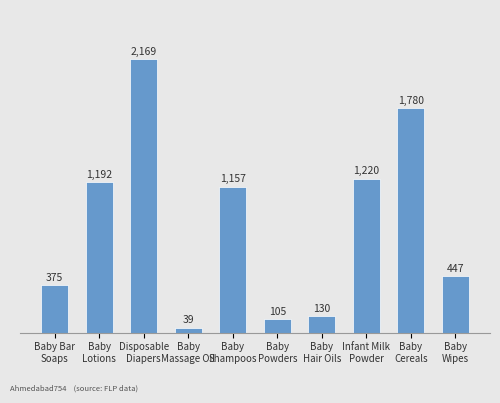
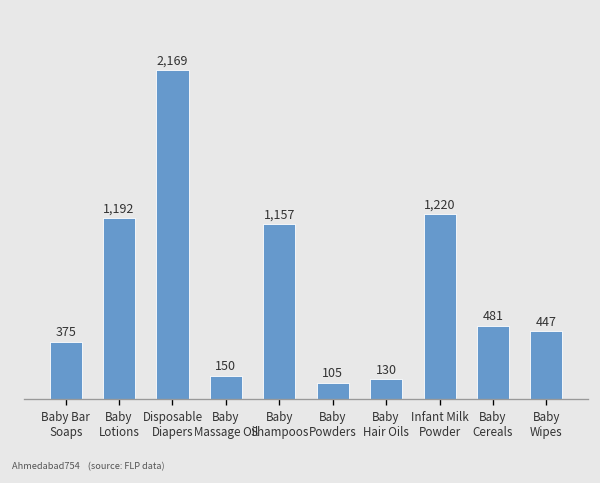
  {
    "Baby Bar Soaps": "375",
    "Baby Lotions": "1,192",
    "Disposable Diapers": "2,169",
-   "Baby Massage Oil": "39",
+   "Baby Massage Oil": "150",
    "Baby Shampoos": "1,157",
    "Baby Powders": "105",
    "Baby Hair Oils": "130",
    "Infant Milk Powder": "1,220",
-   "Baby Cereals": "1,780",
+   "Baby Cereals": "481",
    "Baby Wipes": "447"
  }
